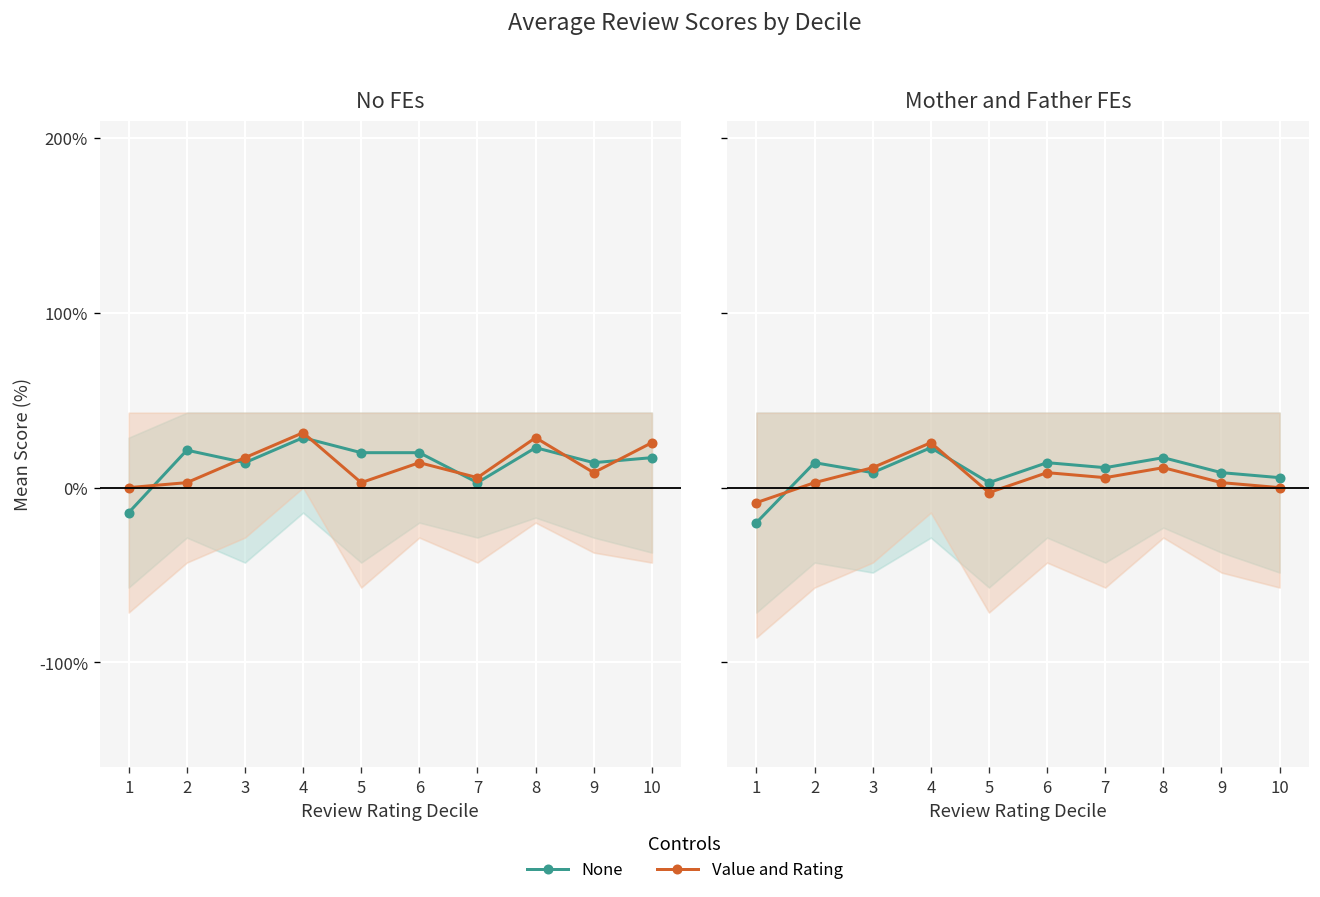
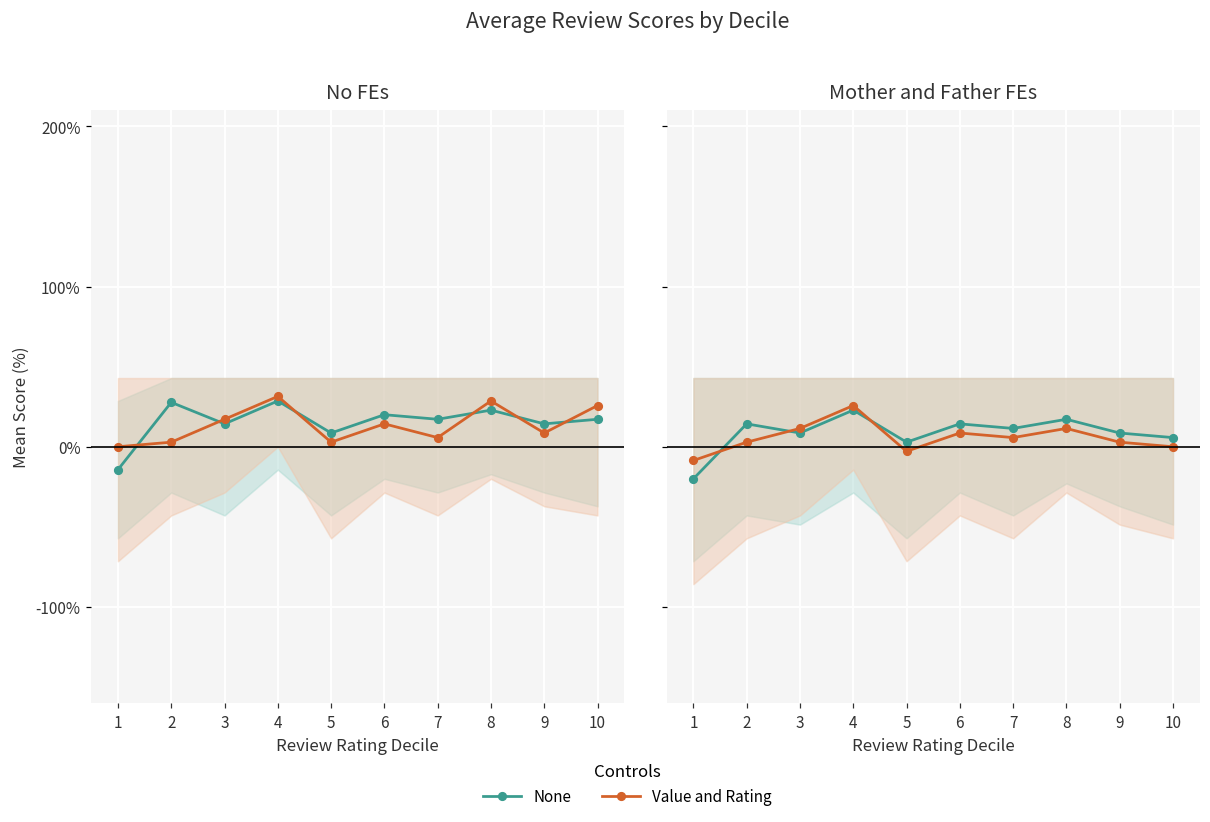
  {
    "No FEs": {
      "None": {
        "1": "-14%",
-       "2": "21%",
+       "2": "28%",
        "3": "14%",
        "4": "29%",
-       "5": "20%",
+       "5": "9%",
        "6": "20%",
-       "7": "3%",
+       "7": "17%",
        "8": "23%",
        "9": "14%",
        "10": "17%"
      },
      "Value and Rating": {
        "1": "0%",
        "2": "3%",
        "3": "17%",
        "4": "31%",
        "5": "3%",
        "6": "14%",
        "7": "6%",
        "8": "29%",
        "9": "9%",
        "10": "26%"
      }
    }
  }
